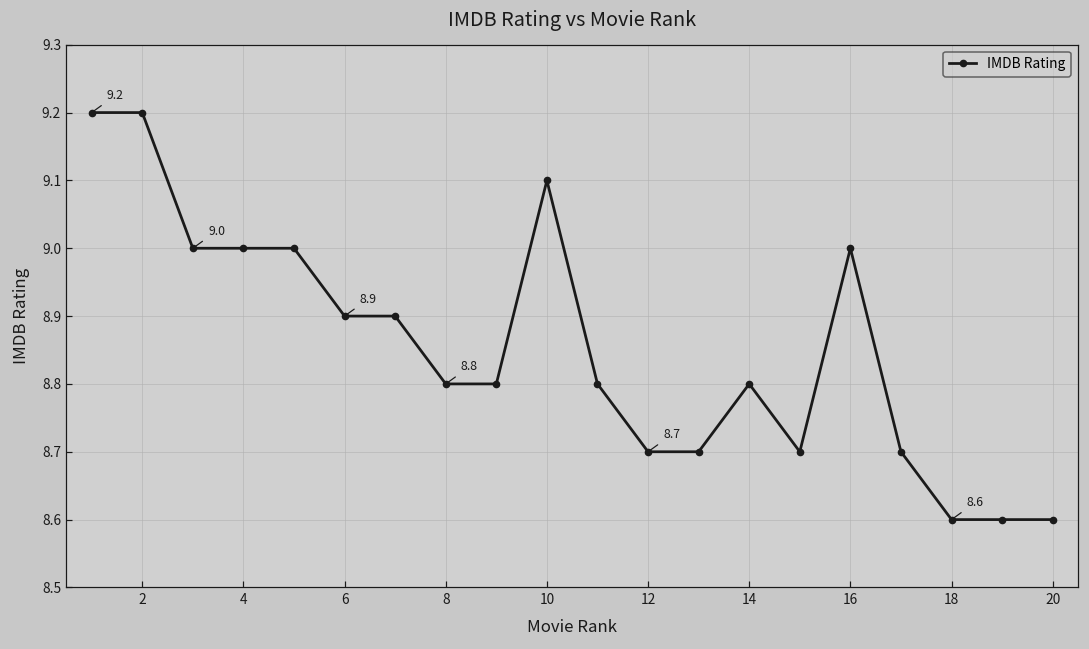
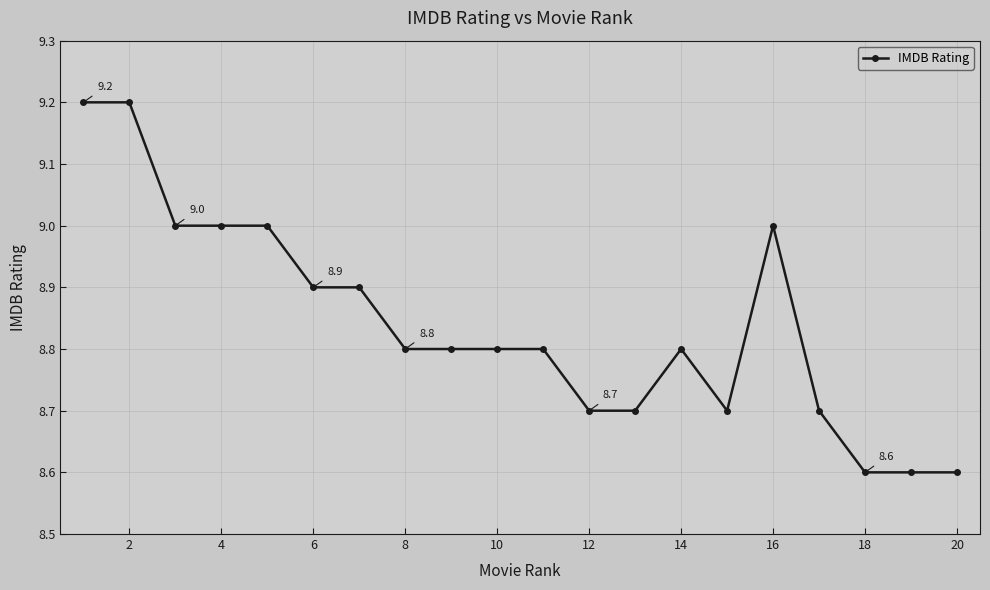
  {
-   "10": 9.1,
+   "10": 8.8,
    "14": 8.8,
    "16": 9.0,
    "20": 8.6
  }
